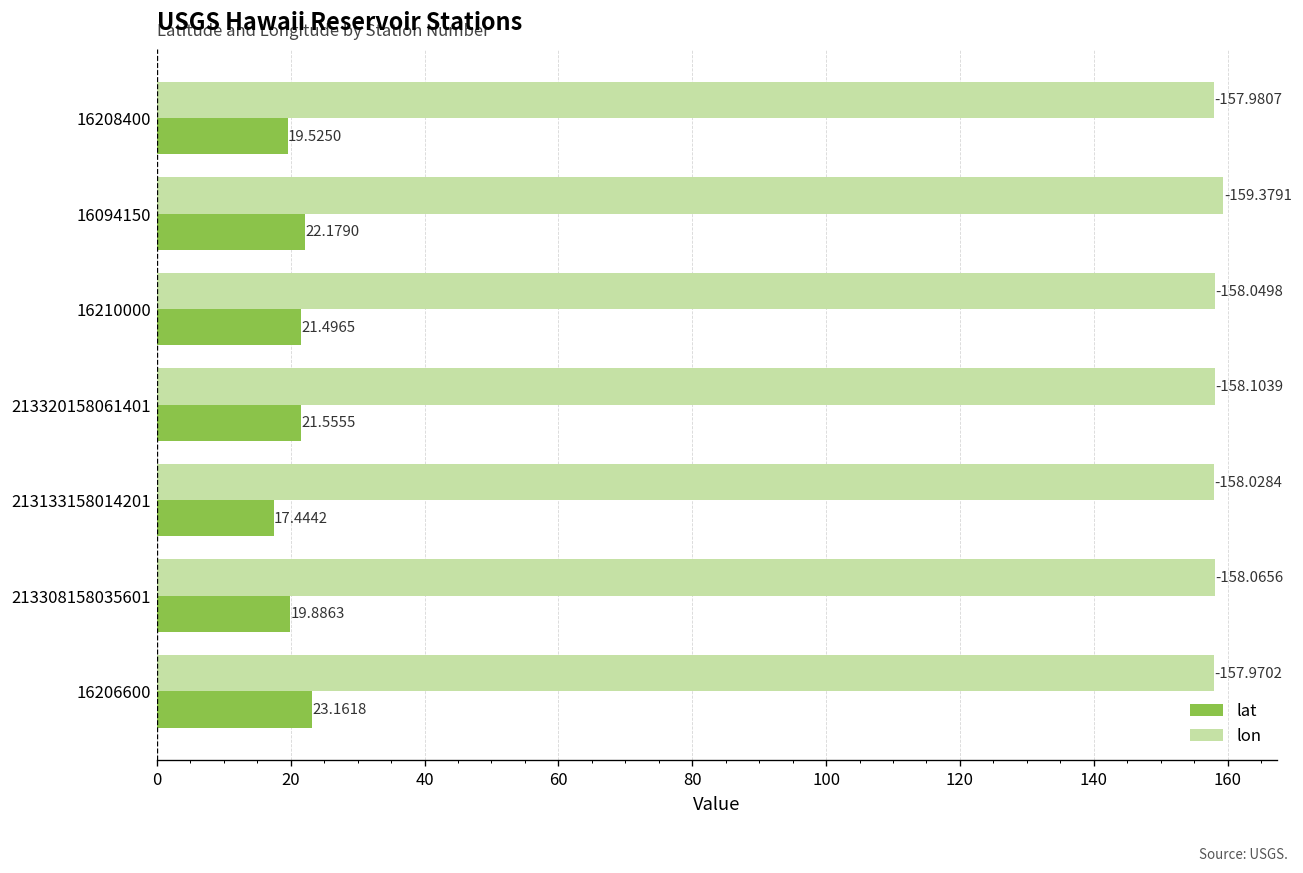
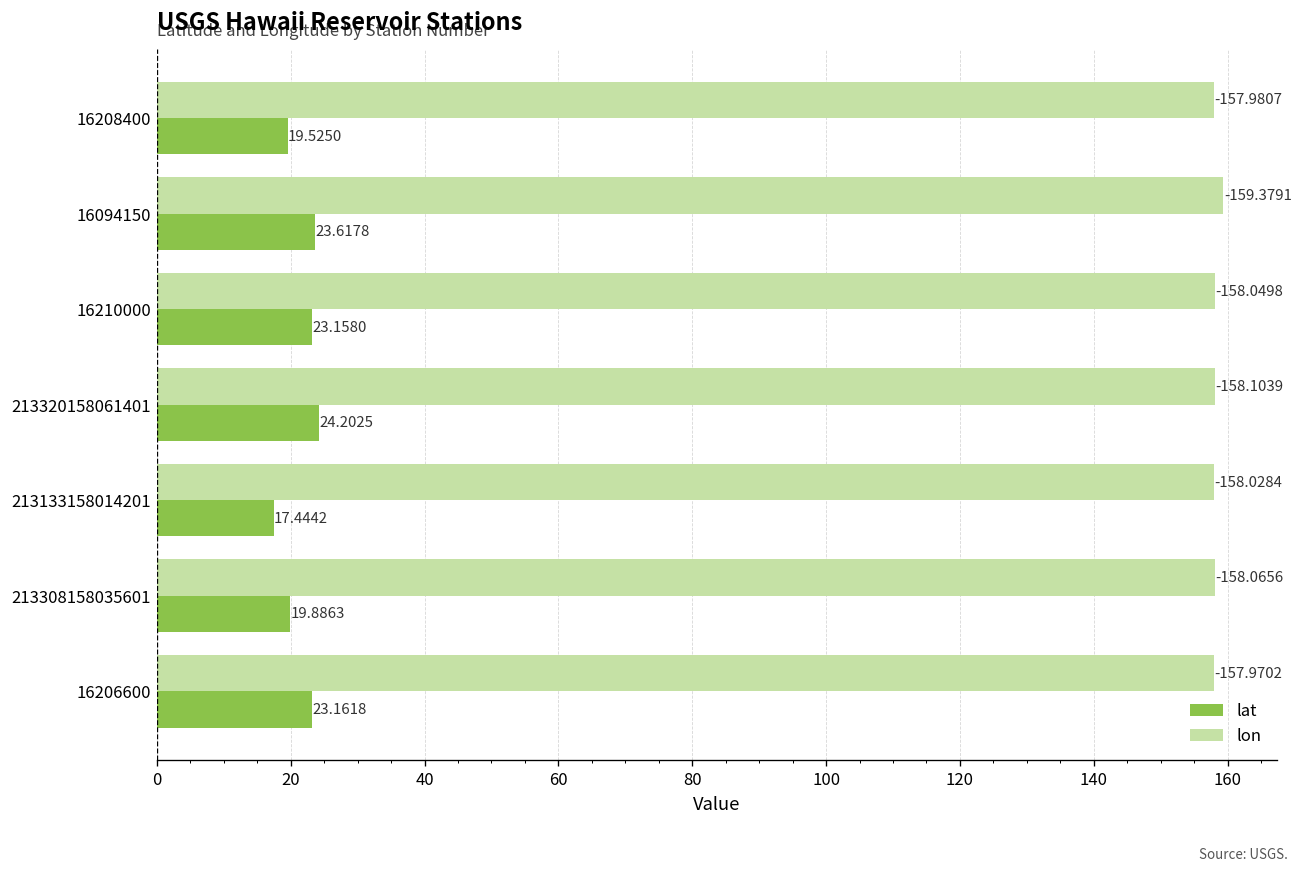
  {
    "lat": {
      "16208400": 19.5250,
-     "16094150": 22.1790,
-     "16210000": 21.4965,
-     "213320158061401": 21.5555,
+     "16094150": 23.6178,
+     "16210000": 23.1580,
+     "213320158061401": 24.2025,
      "213133158014201": 17.4442,
      "213308158035601": 19.8863,
      "16206600": 23.1618
    }
  }
